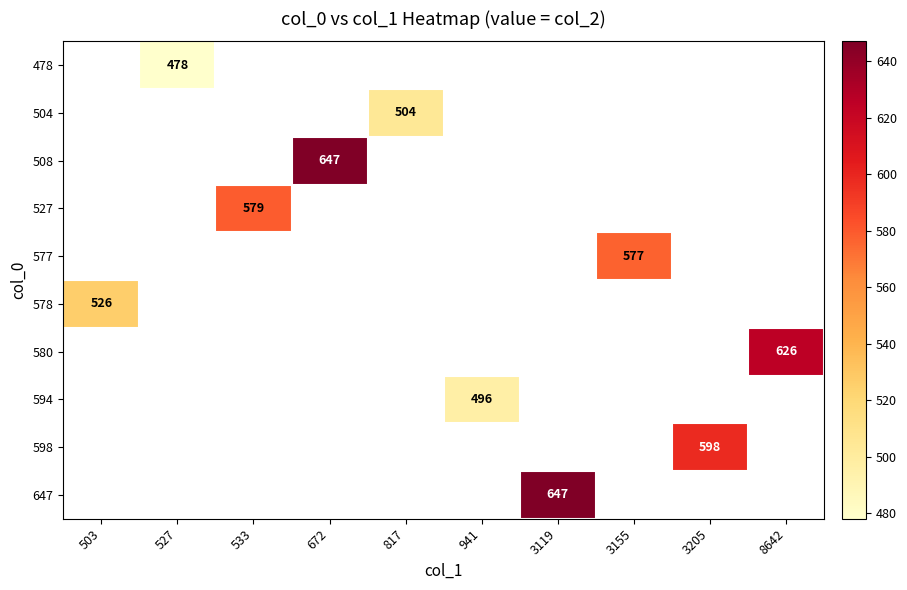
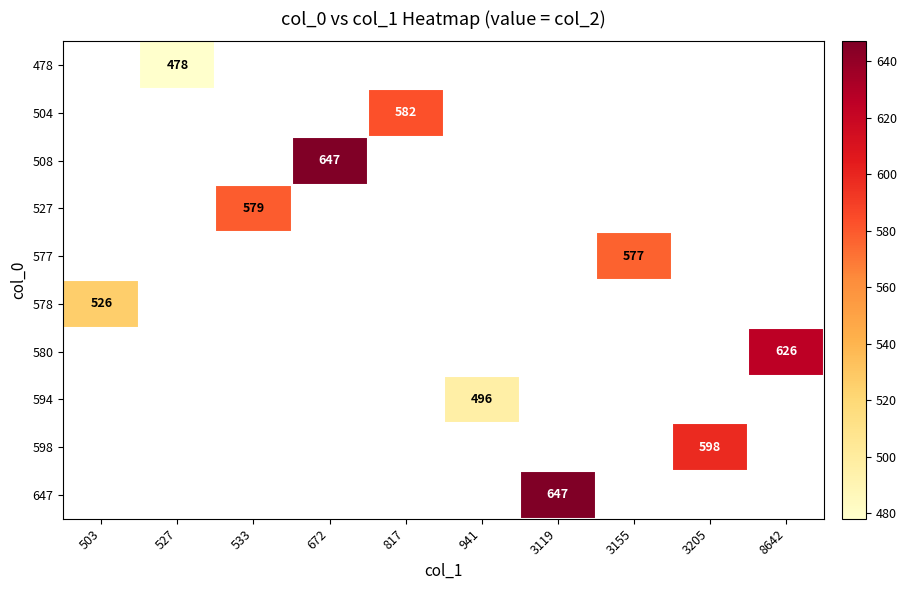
  {
    "478": {
      "527": 478
    },
    "504": {
-     "817": 504
+     "817": 582
    },
    "508": {
      "672": 647
    },
    "527": {
      "533": 579
    },
    "577": {
      "3155": 577
    },
    "578": {
      "503": 526
    },
    "580": {
      "8642": 626
    },
    "594": {
      "941": 496
    },
    "598": {
      "3205": 598
    },
    "647": {
      "3119": 647
    }
  }
